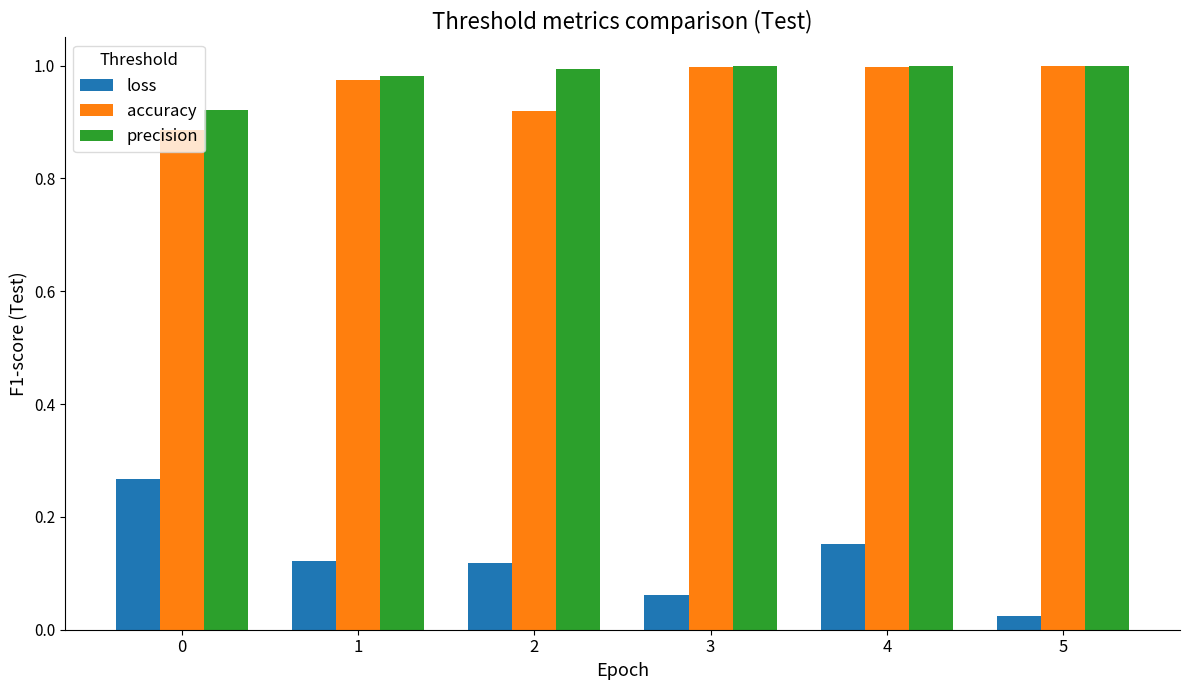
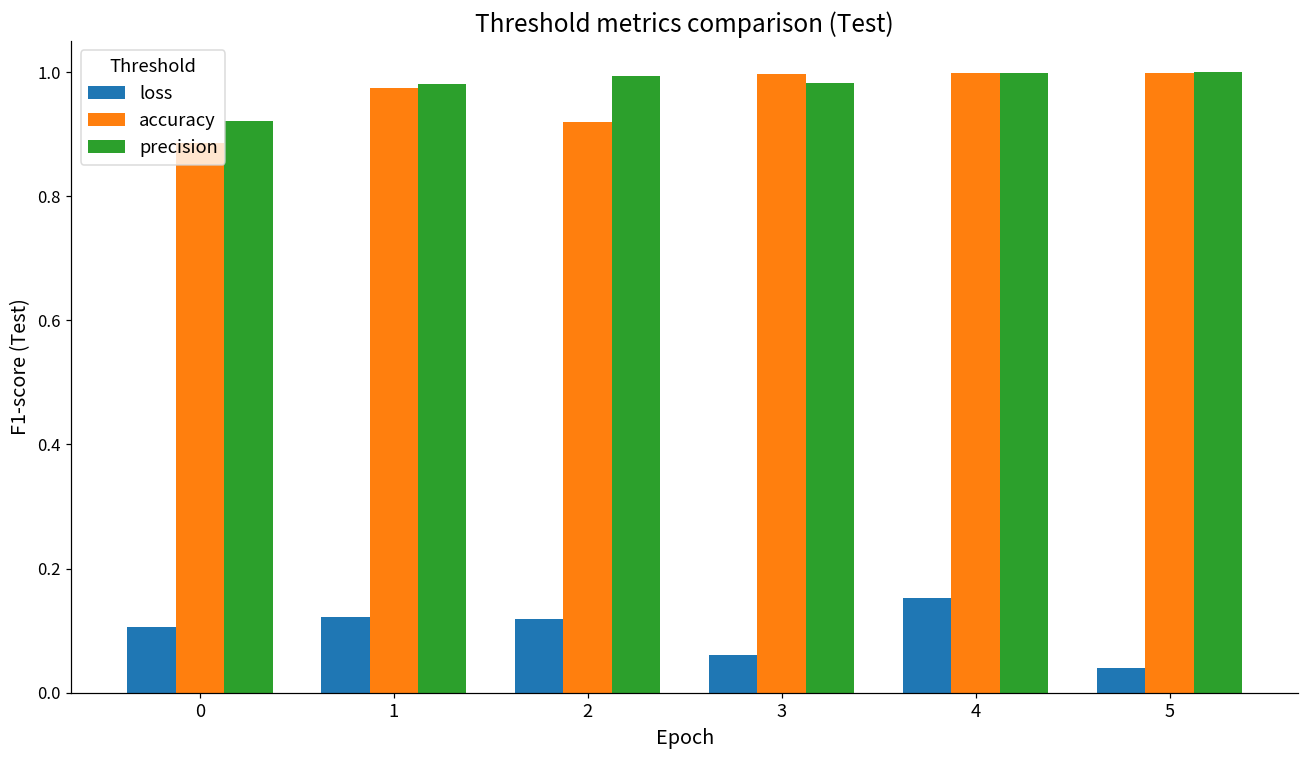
  {
    "loss": {
-     "0": 0.27,
+     "0": 0.11,
      "1": 0.12,
      "2": 0.12,
      "3": 0.06,
      "4": 0.15,
-     "5": 0.02
+     "5": 0.04
    },
    "accuracy": {
      "1": 0.98,
      "2": 0.92,
      "3": 1.00,
      "4": 1.00,
      "5": 1.00
    },
    "precision": {
      "0": 0.92,
      "1": 0.98,
      "2": 0.99,
-     "3": 1.00,
+     "3": 0.98,
      "4": 1.00,
      "5": 1.00
    }
  }
